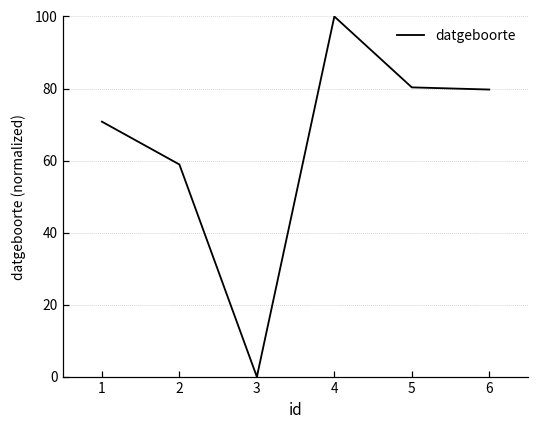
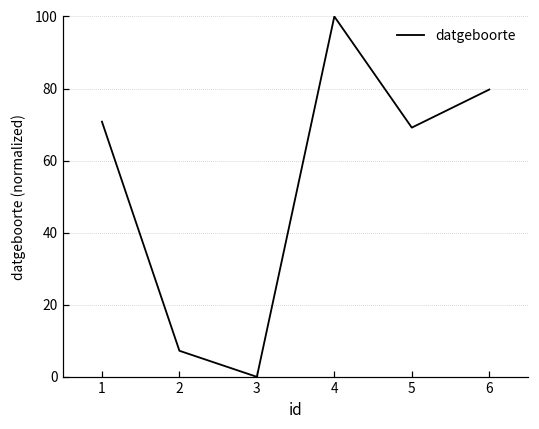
  {
    "1": 71,
-   "2": 59,
+   "2": 7,
    "3": 0,
    "4": 100,
-   "5": 80,
+   "5": 69,
    "6": 80
  }
